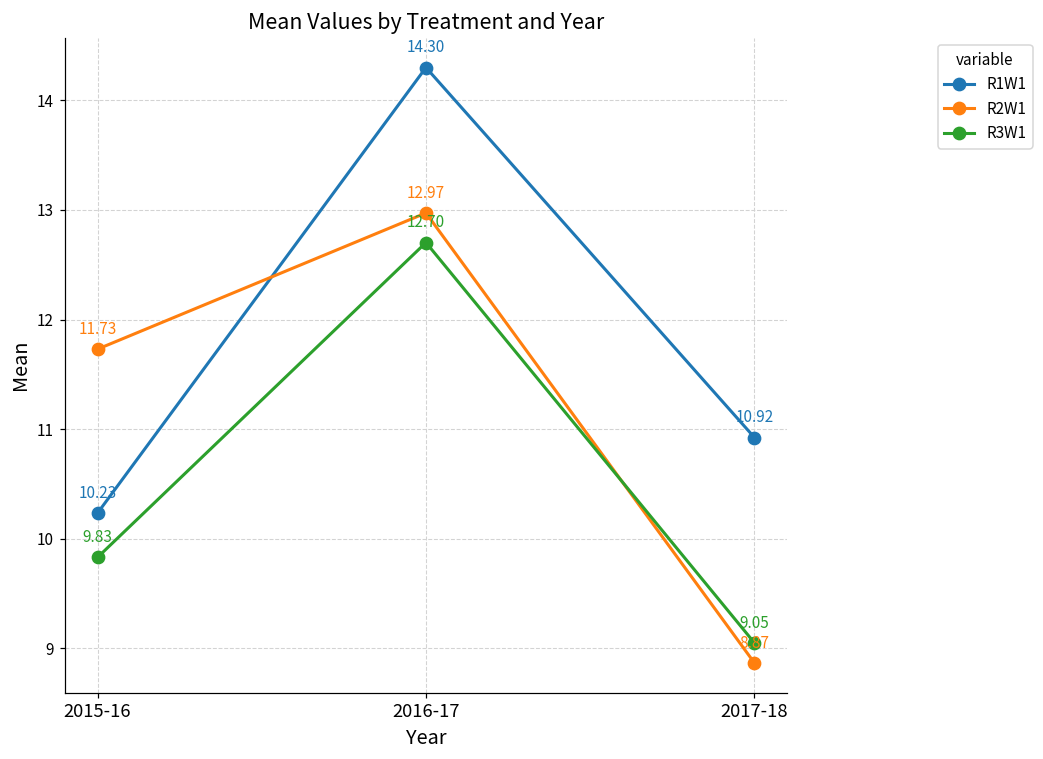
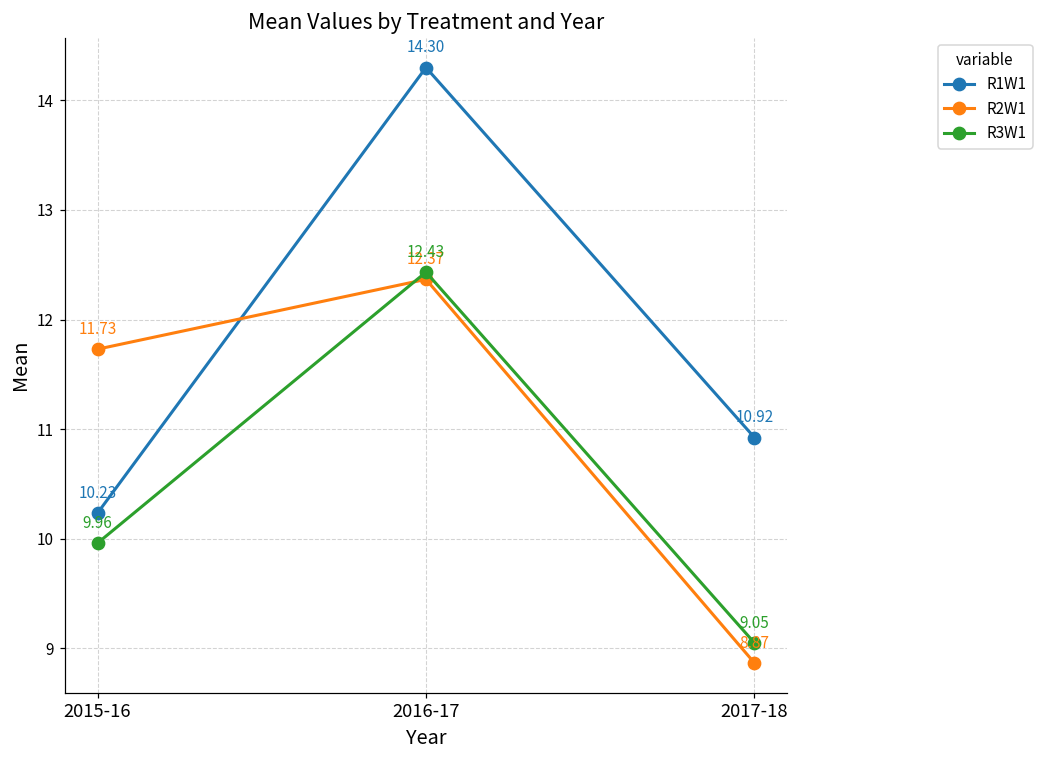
  {
    "R1W1": {
      "2015-16": 10.23,
      "2016-17": 14.30,
      "2017-18": 10.92
    },
    "R2W1": {
      "2015-16": 11.73,
-     "2016-17": 12.97
+     "2016-17": 12.37
    },
    "R3W1": {
-     "2015-16": 9.83,
-     "2016-17": 12.70,
+     "2015-16": 9.96,
+     "2016-17": 12.43,
      "2017-18": 9.05
    }
  }
